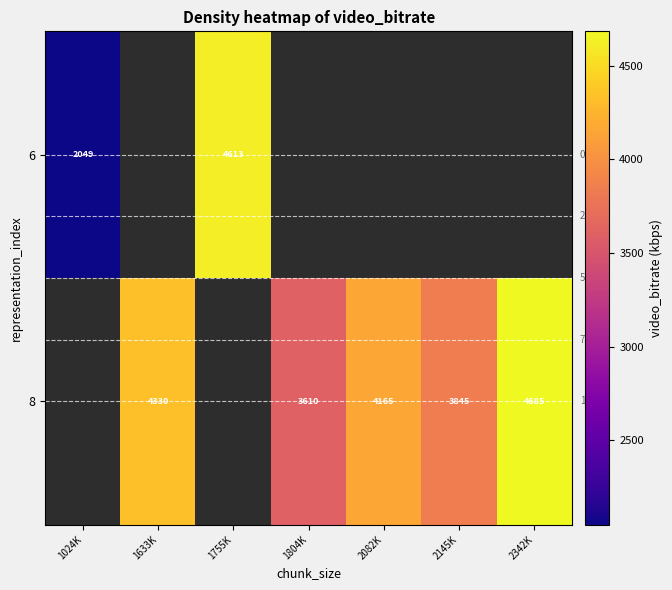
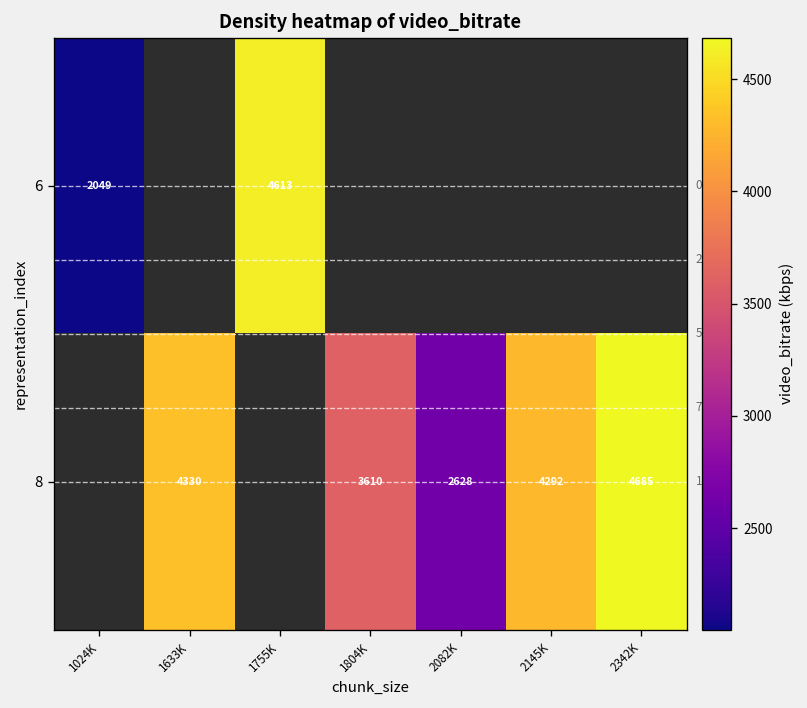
  {
    "6": {
      "1024K": 2049,
      "1755K": 4613
    },
    "8": {
      "1633K": 4330,
      "1804K": 3610,
-     "2082K": 4165,
-     "2145K": 3845,
+     "2082K": 2628,
+     "2145K": 4292,
      "2342K": 4685
    }
  }
